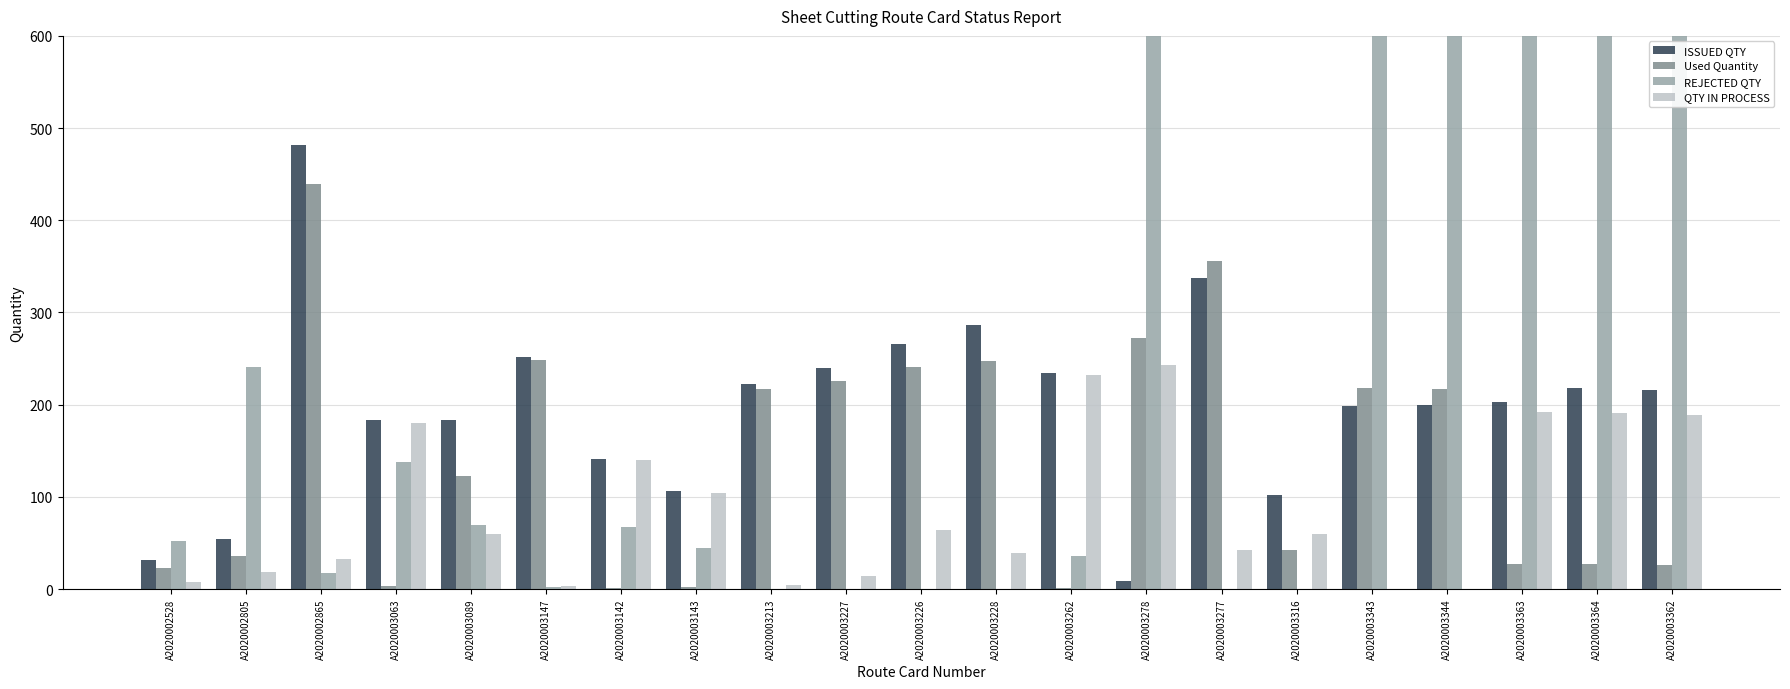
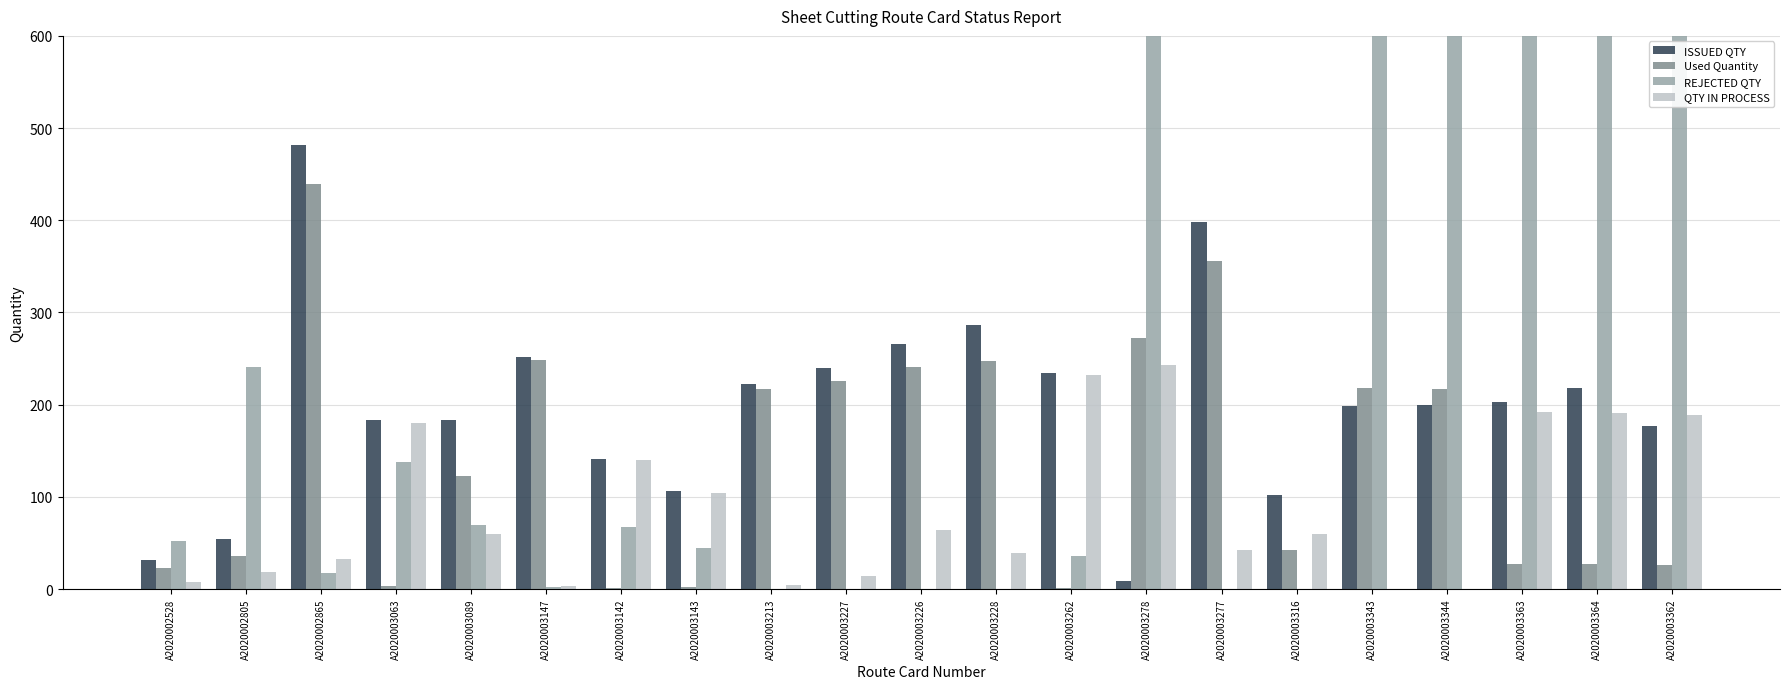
  {
    "ISSUED QTY": {
      "A2020002528": 30,
      "A2020002805": 50,
      "A2020002865": 480,
      "A2020003063": 180,
      "A2020003089": 180,
      "A2020003147": 250,
      "A2020003142": 140,
      "A2020003143": 110,
      "A2020003213": 220,
      "A2020003227": 240,
      "A2020003226": 270,
      "A2020003228": 290,
      "A2020003262": 230,
      "A2020003278": 10,
-     "A2020003277": 340,
+     "A2020003277": 400,
      "A2020003316": 100,
      "A2020003343": 200,
      "A2020003344": 200,
      "A2020003363": 200,
      "A2020003364": 220,
-     "A2020003362": 220
+     "A2020003362": 180
    }
  }
